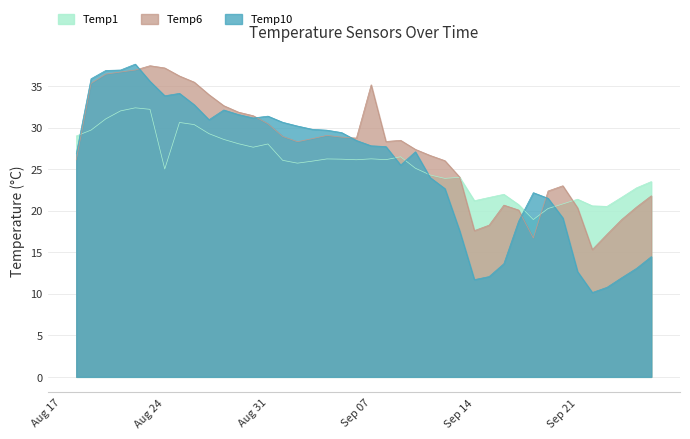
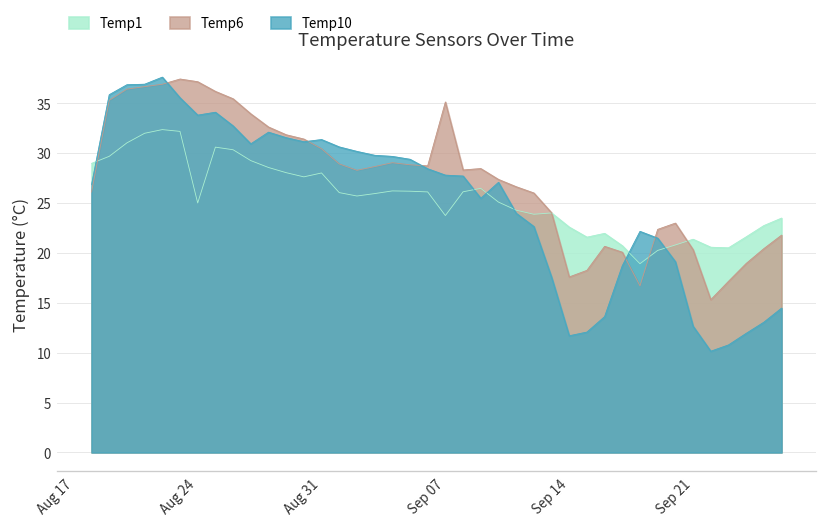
  {
    "Temp1": {
      "Aug 24": 25,
      "Aug 31": 28,
-     "Sep 07": 26,
-     "Sep 14": 21,
+     "Sep 07": 24,
+     "Sep 14": 23,
      "Sep 21": 21
    },
    "Temp6": {
      "Aug 24": 37,
      "Aug 31": 30,
      "Sep 07": 35,
      "Sep 14": 18,
      "Sep 21": 20
    },
    "Temp10": {
      "Aug 24": 34,
      "Aug 31": 31,
      "Sep 07": 28,
      "Sep 14": 12,
      "Sep 21": 13
    }
  }
